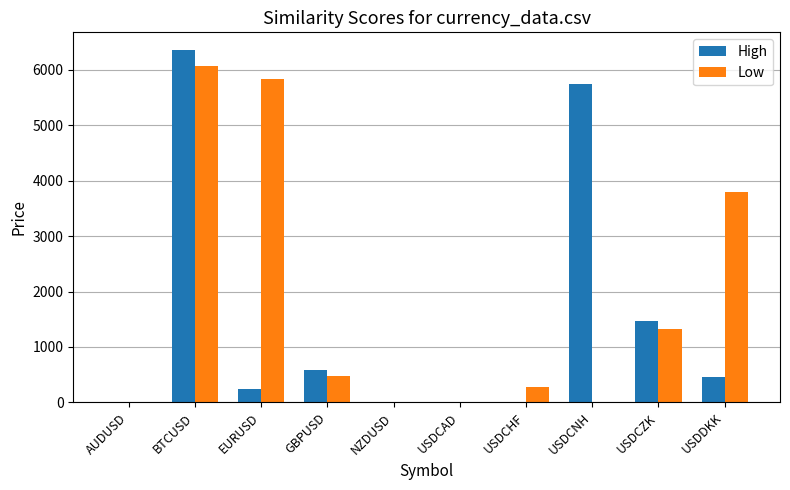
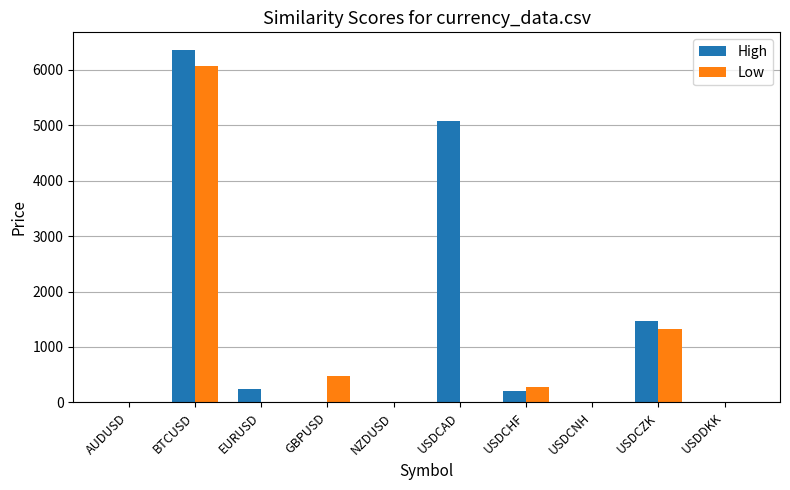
  {
    "High": {
      "BTCUSD": 6400,
      "EURUSD": 200,
-     "GBPUSD": 600,
-     "USDCAD": 0,
-     "USDCHF": 0,
-     "USDCNH": 5700,
+     "GBPUSD": 0,
+     "USDCAD": 5100,
+     "USDCHF": 200,
+     "USDCNH": 0,
      "USDCZK": 1500,
-     "USDDKK": 500
+     "USDDKK": 0
    },
    "Low": {
      "BTCUSD": 6100,
-     "EURUSD": 5800,
+     "EURUSD": 0,
      "GBPUSD": 500,
      "USDCHF": 300,
      "USDCZK": 1300,
-     "USDDKK": 3800
+     "USDDKK": 0
    }
  }
